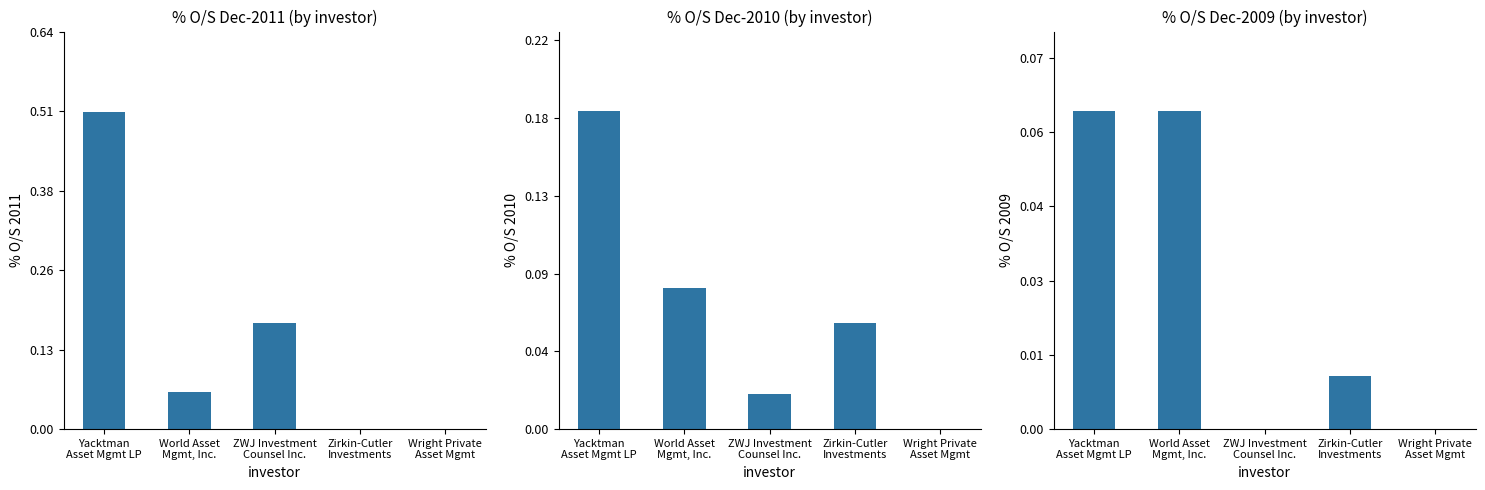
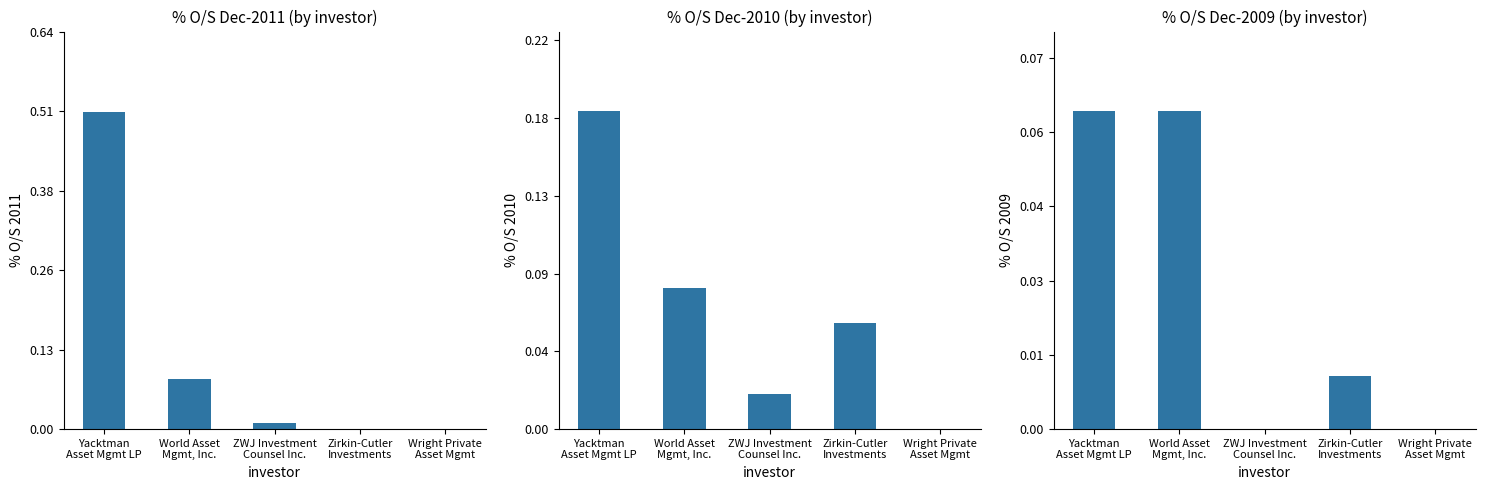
  {
    "% O/S Dec-2011 (by investor)": {
      "Yacktman Asset Mgmt LP": 0.51,
-     "World Asset Mgmt, Inc.": 0.06,
-     "ZWJ Investment Counsel Inc.": 0.17,
+     "World Asset Mgmt, Inc.": 0.08,
+     "ZWJ Investment Counsel Inc.": 0.01,
      "Zirkin-Cutler Investments": 0.00,
      "Wright Private Asset Mgmt": 0.00
    },
    "% O/S Dec-2010 (by investor)": {
      "Yacktman Asset Mgmt LP": 0.180,
      "World Asset Mgmt, Inc.": 0.080,
      "ZWJ Investment Counsel Inc.": 0.020,
      "Zirkin-Cutler Investments": 0.060,
      "Wright Private Asset Mgmt": 0.000
    }
  }
